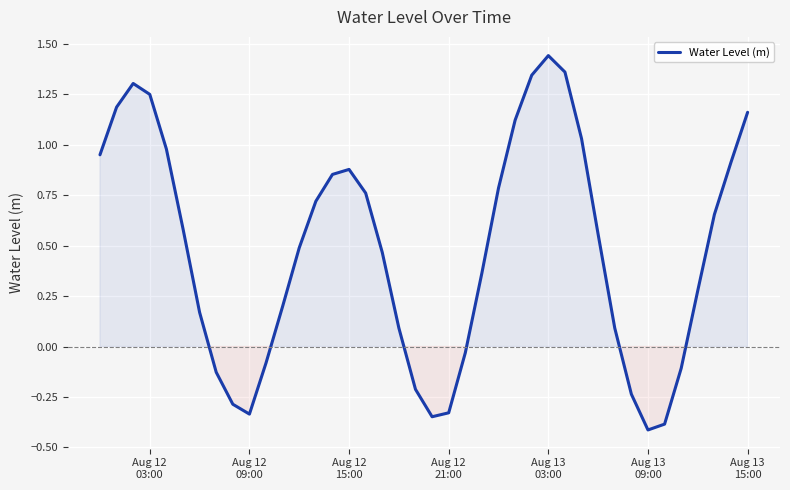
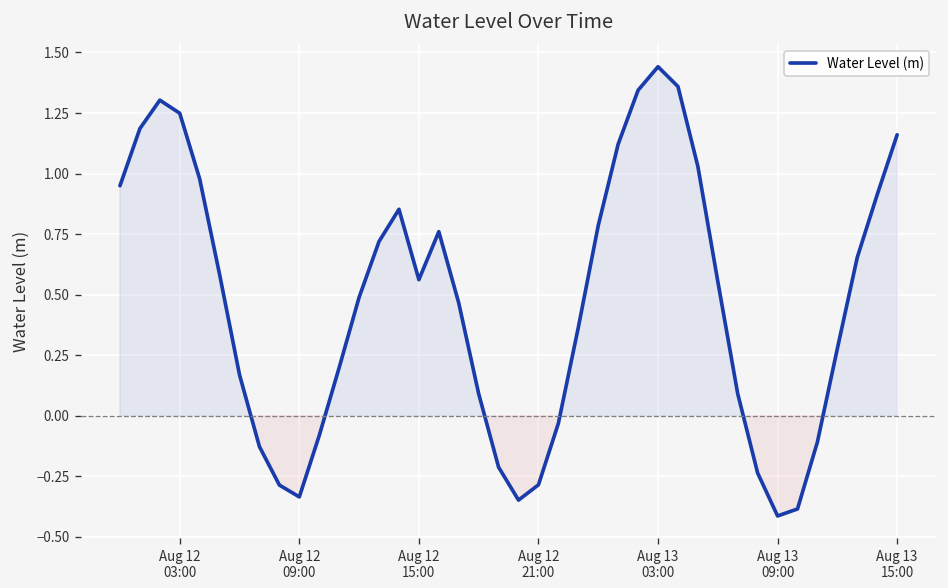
  {
    "Aug 12 03:00": 1.25,
    "Aug 12 09:00": -0.33,
-   "Aug 12 15:00": 0.88,
-   "Aug 12 21:00": -0.33,
+   "Aug 12 15:00": 0.56,
+   "Aug 12 21:00": -0.28,
    "Aug 13 03:00": 1.44,
    "Aug 13 09:00": -0.41,
    "Aug 13 15:00": 1.16
  }
